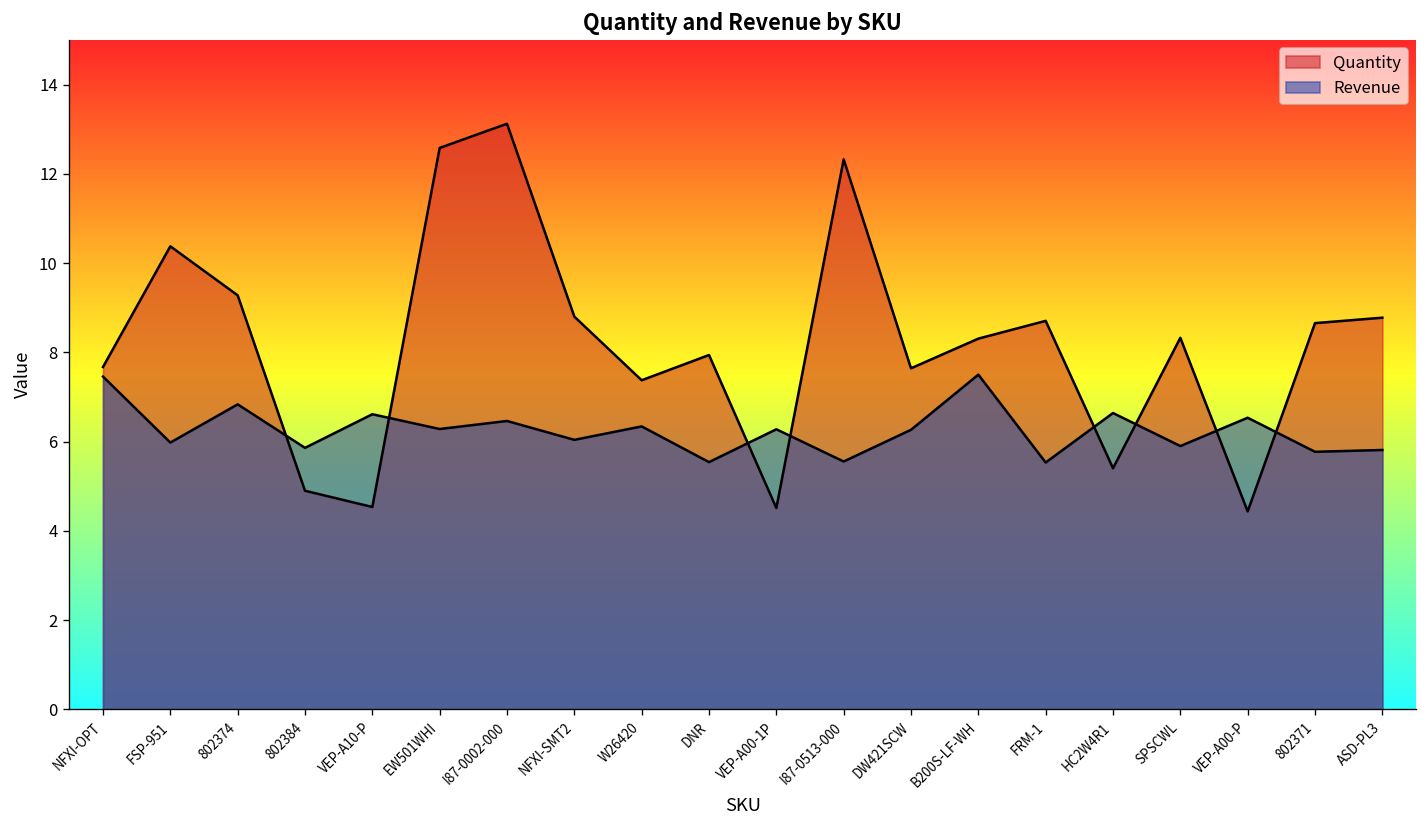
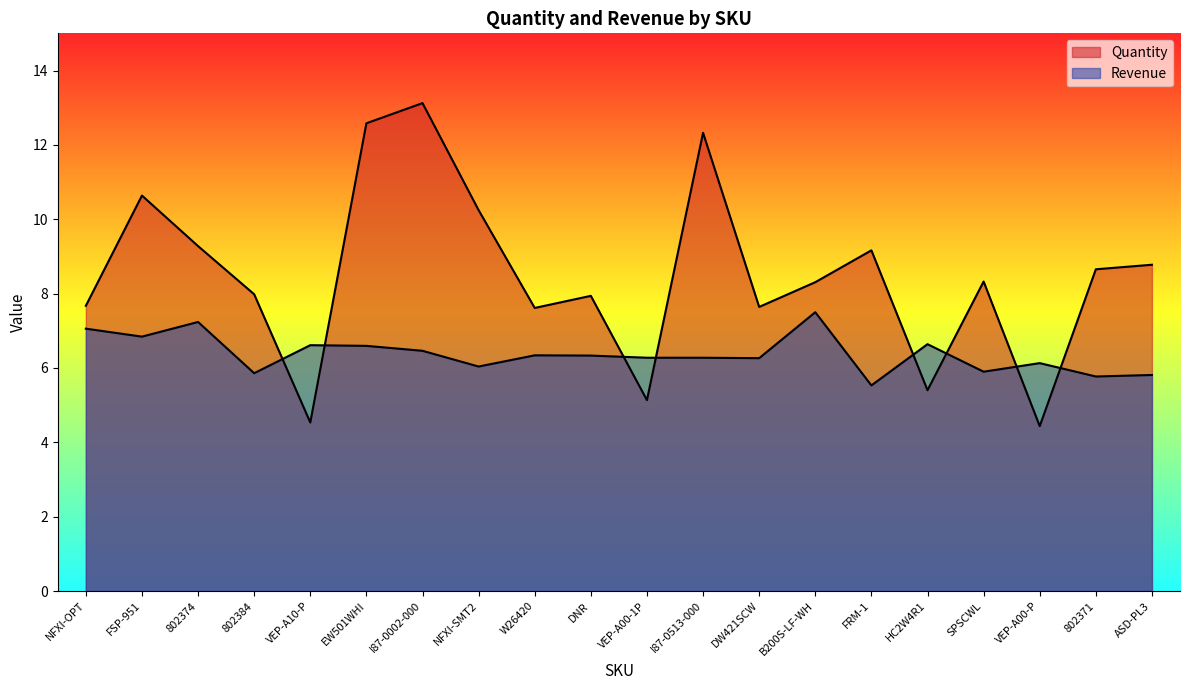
  {
    "Quantity": {
      "NFXI-OPT": 7.7,
-     "FSP-951": 10.4,
+     "FSP-951": 10.6,
      "802374": 9.3,
-     "802384": 4.9,
+     "802384": 8.0,
      "VEP-A10-P": 4.5,
      "EW501WHI": 12.6,
      "I87-0002-000": 13.1,
-     "NFXI-SMT2": 8.8,
-     "W26420": 7.4,
+     "NFXI-SMT2": 10.2,
+     "W26420": 7.6,
      "DNR": 7.9,
-     "VEP-A00-1P": 4.5,
+     "VEP-A00-1P": 5.1,
      "I87-0513-000": 12.3,
      "DW421SCW": 7.6,
      "B200S-LF-WH": 8.3,
-     "FRM-1": 8.7,
+     "FRM-1": 9.2,
      "HC2W4R1": 5.4,
      "SPSCWL": 8.3,
      "VEP-A00-P": 4.4,
      "802371": 8.7,
      "ASD-PL3": 8.8
    },
    "Revenue": {
-     "NFXI-OPT": 7.5,
-     "FSP-951": 6.0,
-     "802374": 6.8,
+     "NFXI-OPT": 7.1,
+     "FSP-951": 6.8,
+     "802374": 7.2,
      "802384": 5.9,
      "VEP-A10-P": 6.6,
-     "EW501WHI": 6.3,
+     "EW501WHI": 6.6,
      "I87-0002-000": 6.5,
      "NFXI-SMT2": 6.0,
      "W26420": 6.3,
-     "DNR": 5.5,
+     "DNR": 6.3,
      "VEP-A00-1P": 6.3,
-     "I87-0513-000": 5.6,
+     "I87-0513-000": 6.3,
      "DW421SCW": 6.3,
      "B200S-LF-WH": 7.5,
      "FRM-1": 5.5,
      "HC2W4R1": 6.6,
      "SPSCWL": 5.9,
-     "VEP-A00-P": 6.5,
+     "VEP-A00-P": 6.1,
      "802371": 5.8,
      "ASD-PL3": 5.8
    }
  }
